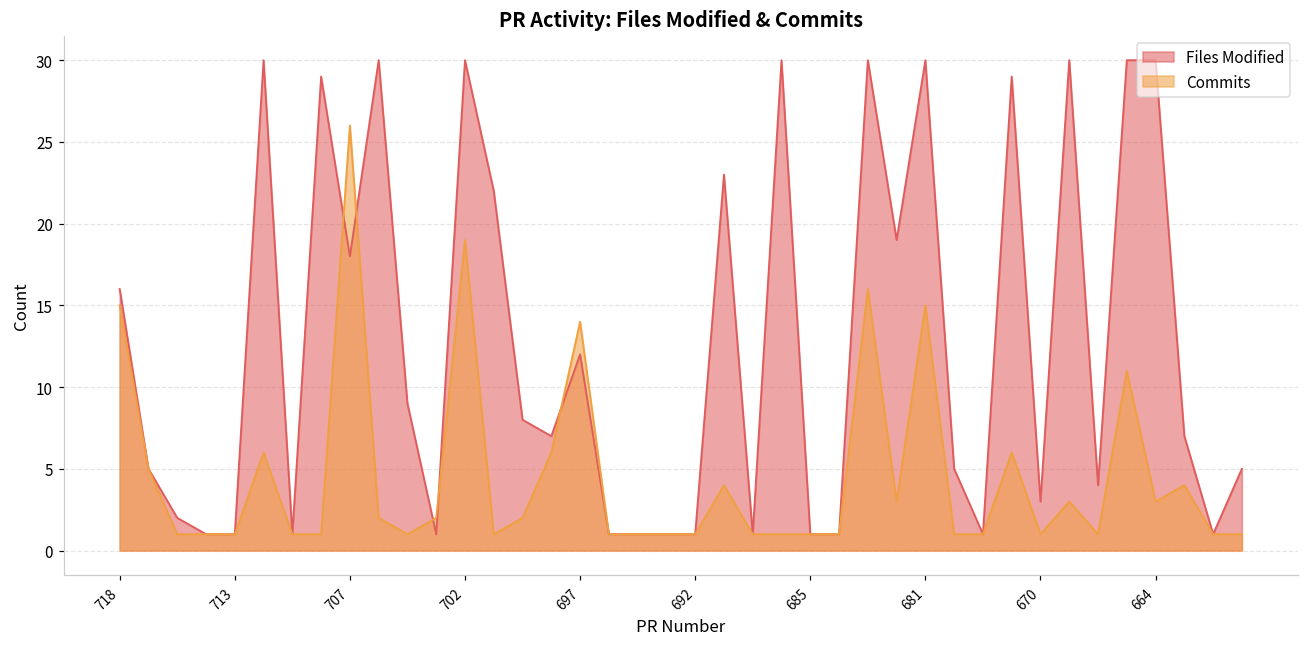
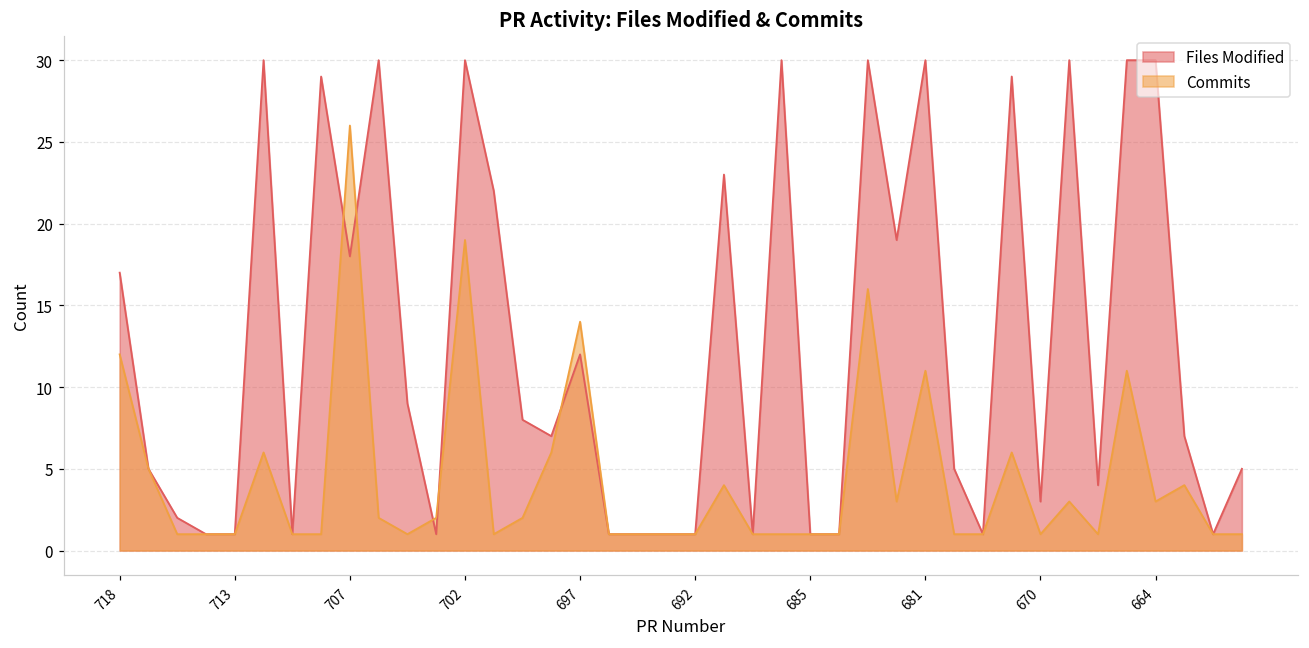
  {
    "Files Modified": {
-     "718": 16,
+     "718": 17,
      "707": 18,
      "702": 30,
      "697": 12,
      "681": 30,
      "670": 3
    },
    "Commits": {
-     "718": 15,
+     "718": 12,
      "707": 26,
      "702": 19,
      "697": 14,
-     "681": 15,
+     "681": 11,
      "670": 1,
      "664": 3
    }
  }
